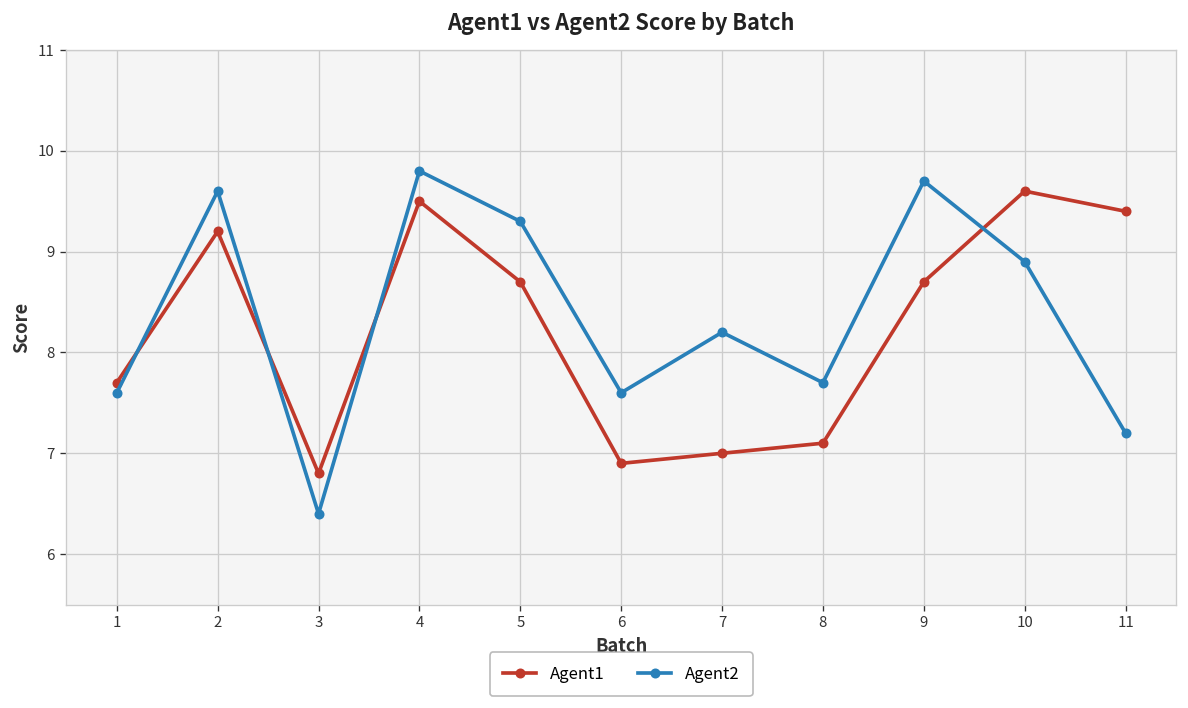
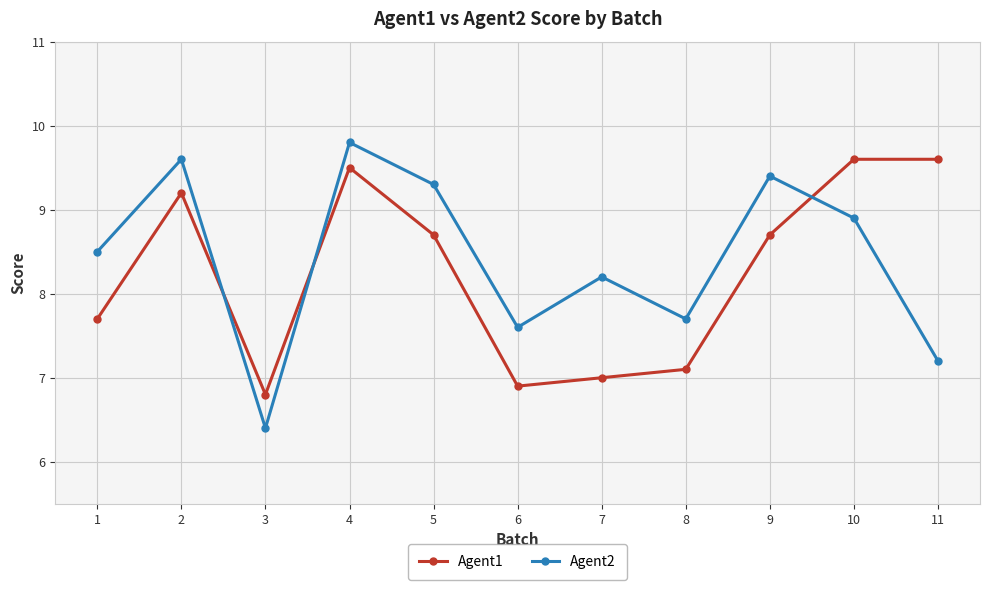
  {
    "Agent1": {
      "1": 7.7,
      "2": 9.2,
      "3": 6.8,
      "4": 9.5,
      "5": 8.7,
      "6": 6.9,
      "7": 7.0,
      "8": 7.1,
      "9": 8.7,
      "10": 9.6,
-     "11": 9.4
+     "11": 9.6
    },
    "Agent2": {
-     "1": 7.6,
+     "1": 8.5,
      "2": 9.6,
      "3": 6.4,
      "4": 9.8,
      "5": 9.3,
      "6": 7.6,
      "7": 8.2,
      "8": 7.7,
-     "9": 9.7,
+     "9": 9.4,
      "10": 8.9,
      "11": 7.2
    }
  }
